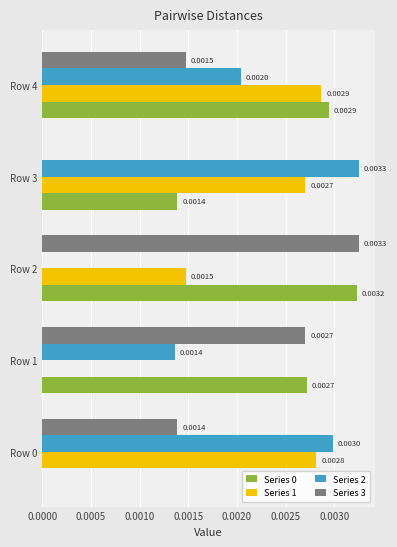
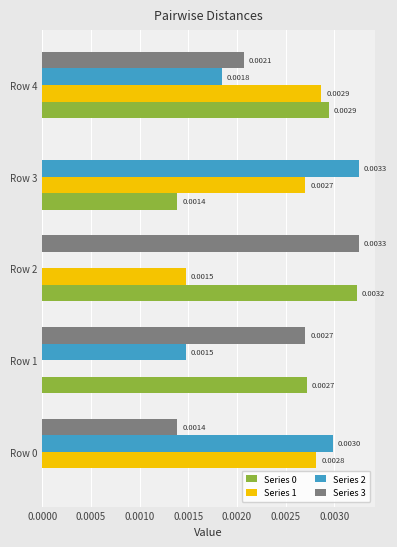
  {
    "Series 0": {
      "Row 4": 0.0029,
      "Row 3": 0.0014,
      "Row 2": 0.0032,
      "Row 1": 0.0027
    },
    "Series 1": {
      "Row 4": 0.0029,
      "Row 3": 0.0027,
      "Row 2": 0.0015,
      "Row 0": 0.0028
    },
    "Series 2": {
-     "Row 4": 0.0020,
+     "Row 4": 0.0018,
      "Row 3": 0.0033,
-     "Row 1": 0.0014,
+     "Row 1": 0.0015,
      "Row 0": 0.0030
    },
    "Series 3": {
-     "Row 4": 0.0015,
+     "Row 4": 0.0021,
      "Row 2": 0.0033,
      "Row 1": 0.0027,
      "Row 0": 0.0014
    }
  }
